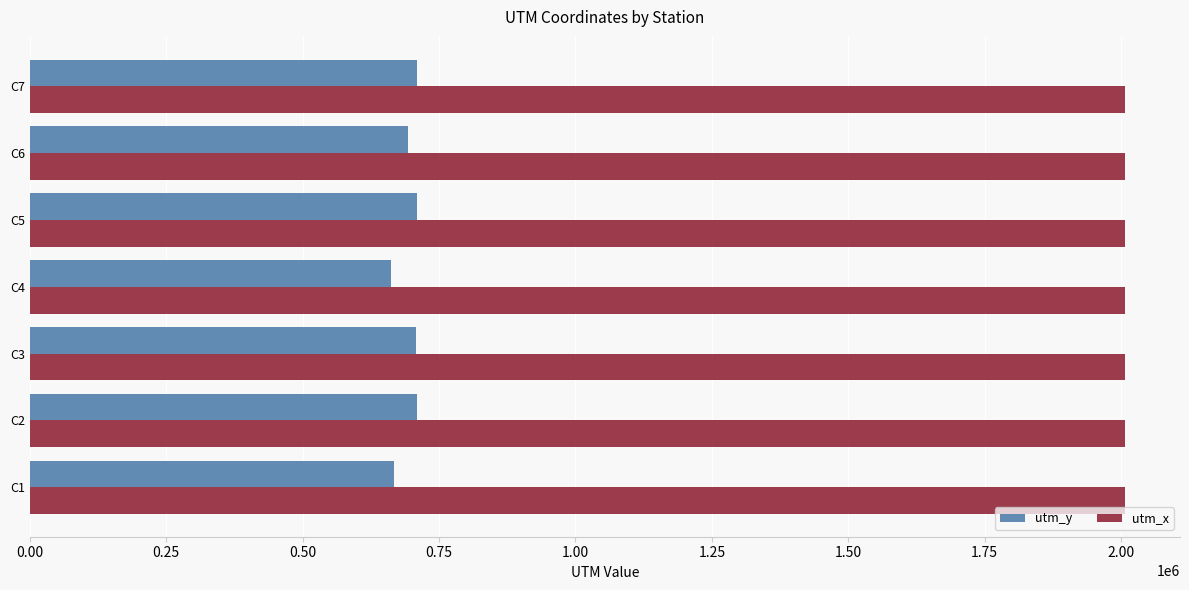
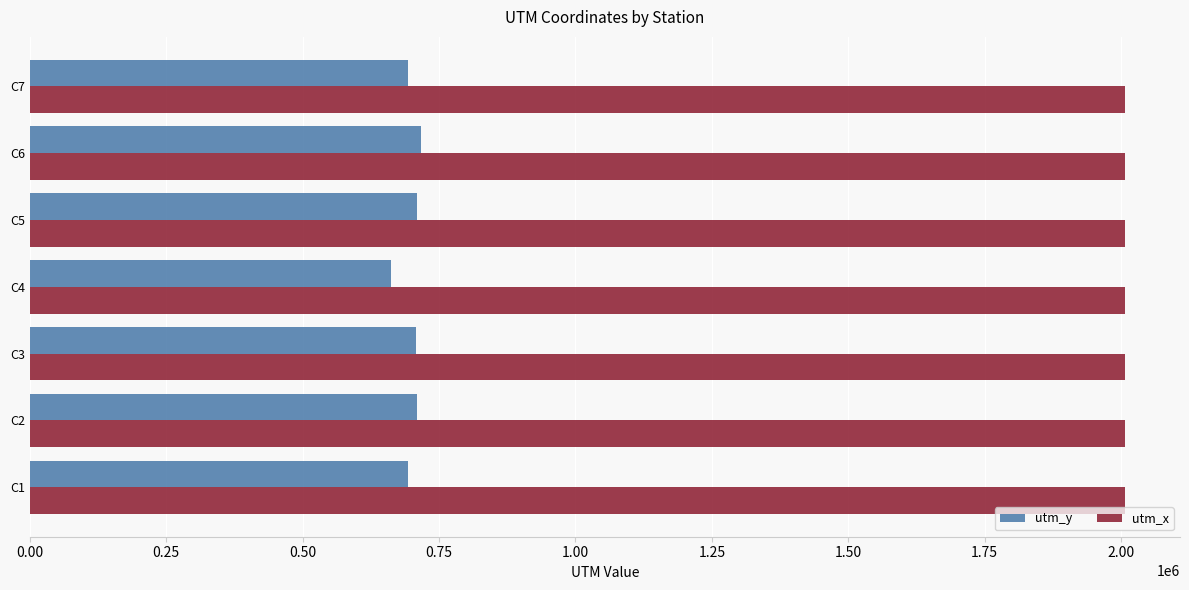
  {
    "utm_y": {
-     "C7": 710000,
-     "C6": 690000,
+     "C7": 690000,
+     "C6": 720000,
      "C5": 710000,
      "C4": 660000,
      "C3": 710000,
      "C2": 710000,
-     "C1": 670000
+     "C1": 690000
    },
    "utm_x": {
      "C7": 2010000,
      "C6": 2010000,
      "C5": 2010000,
      "C4": 2010000,
      "C3": 2010000,
      "C2": 2010000,
      "C1": 2010000
    }
  }
